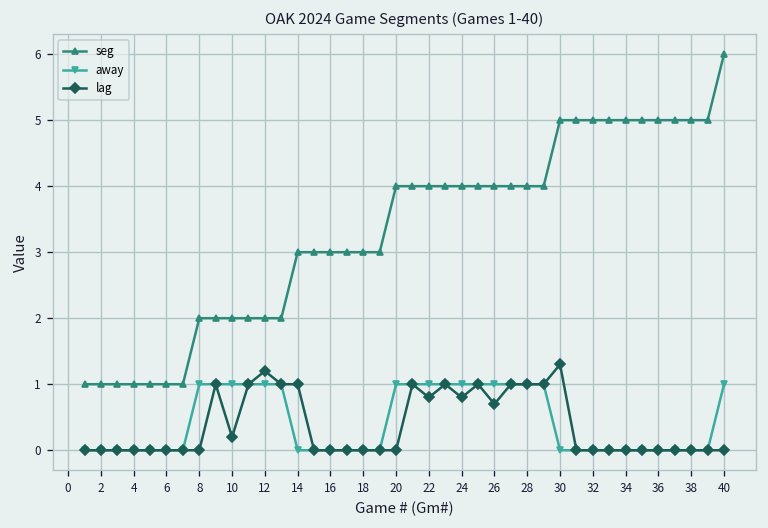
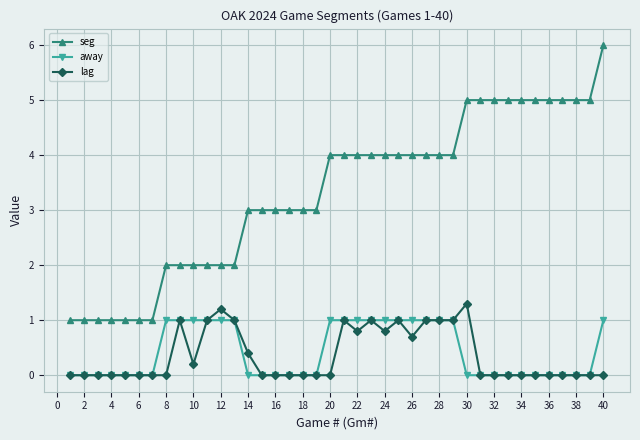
  {
    "lag": {
      "8": 0.0,
      "10": 0.2,
      "12": 1.2,
-     "14": 1.0,
+     "14": 0.4,
      "20": 0.0,
      "22": 0.8,
      "24": 0.8,
      "26": 0.7,
      "30": 1.3,
      "40": 0.0
    }
  }
